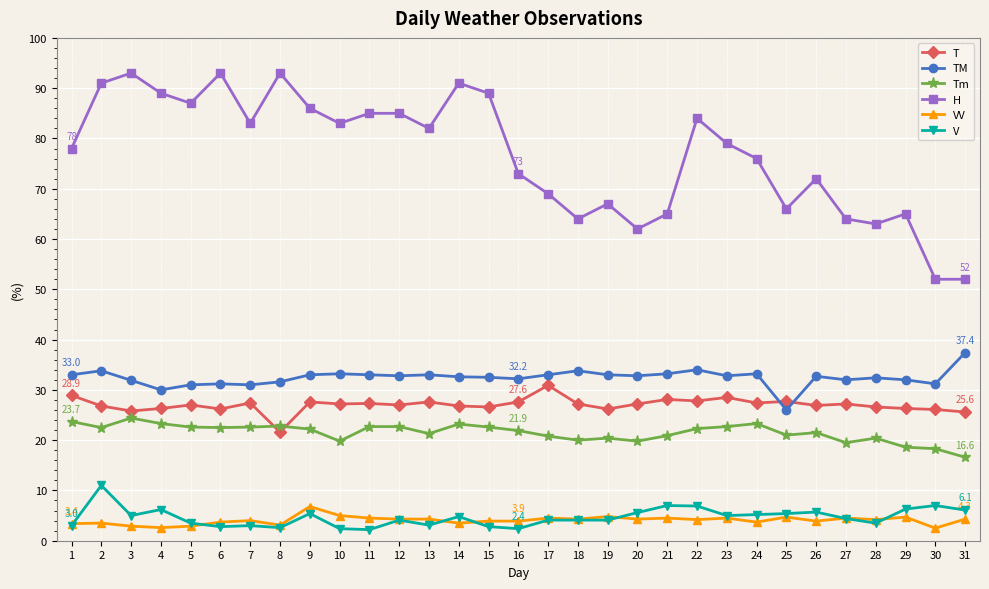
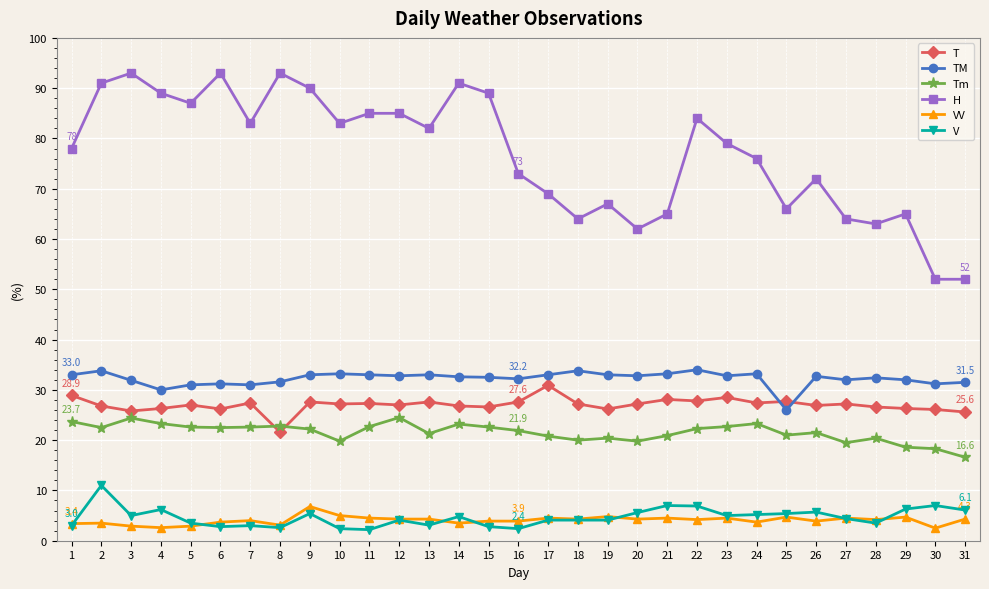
  {
    "T": {
      "1": 28.9,
      "16": 27.6,
      "31": 25.6
    },
    "TM": {
      "1": 33.0,
      "16": 32.2,
-     "31": 37.4
+     "31": 31.5
    },
    "Tm": {
      "2": 23,
      "3": 24,
      "4": 23,
      "5": 23,
      "6": 23,
      "7": 23,
      "8": 23,
      "9": 22,
      "10": 20,
      "11": 23,
-     "12": 23,
+     "12": 25,
      "13": 21,
      "14": 23,
      "15": 23,
      "17": 21,
      "18": 20,
      "19": 20,
      "20": 20,
      "21": 21,
      "22": 22,
      "23": 23,
      "24": 23,
      "25": 21,
      "26": 22,
      "27": 20,
      "28": 20,
      "29": 19,
      "30": 18
    },
    "H": {
      "2": 91,
      "3": 93,
      "4": 89,
      "5": 87,
      "6": 93,
      "7": 83,
      "8": 93,
-     "9": 86,
+     "9": 90,
      "10": 83,
      "11": 85,
      "12": 85,
      "13": 82,
      "14": 91,
      "15": 89,
      "17": 69,
      "18": 64,
      "19": 67,
      "20": 62,
      "21": 65,
      "22": 84,
      "23": 79,
      "24": 76,
      "25": 66,
      "26": 72,
      "27": 64,
      "28": 63,
      "29": 65
    },
    "VV": {
      "2": 4,
      "3": 3,
      "4": 3,
      "5": 3,
      "6": 4,
      "7": 4,
      "9": 7,
      "10": 5,
      "11": 5,
      "13": 4,
      "14": 4,
      "19": 5,
      "20": 4,
      "21": 5,
      "22": 4,
      "24": 4,
      "25": 5,
      "26": 4,
      "28": 4,
      "29": 5,
      "30": 3
    },
    "V": {
      "31": 6.1
    }
  }
